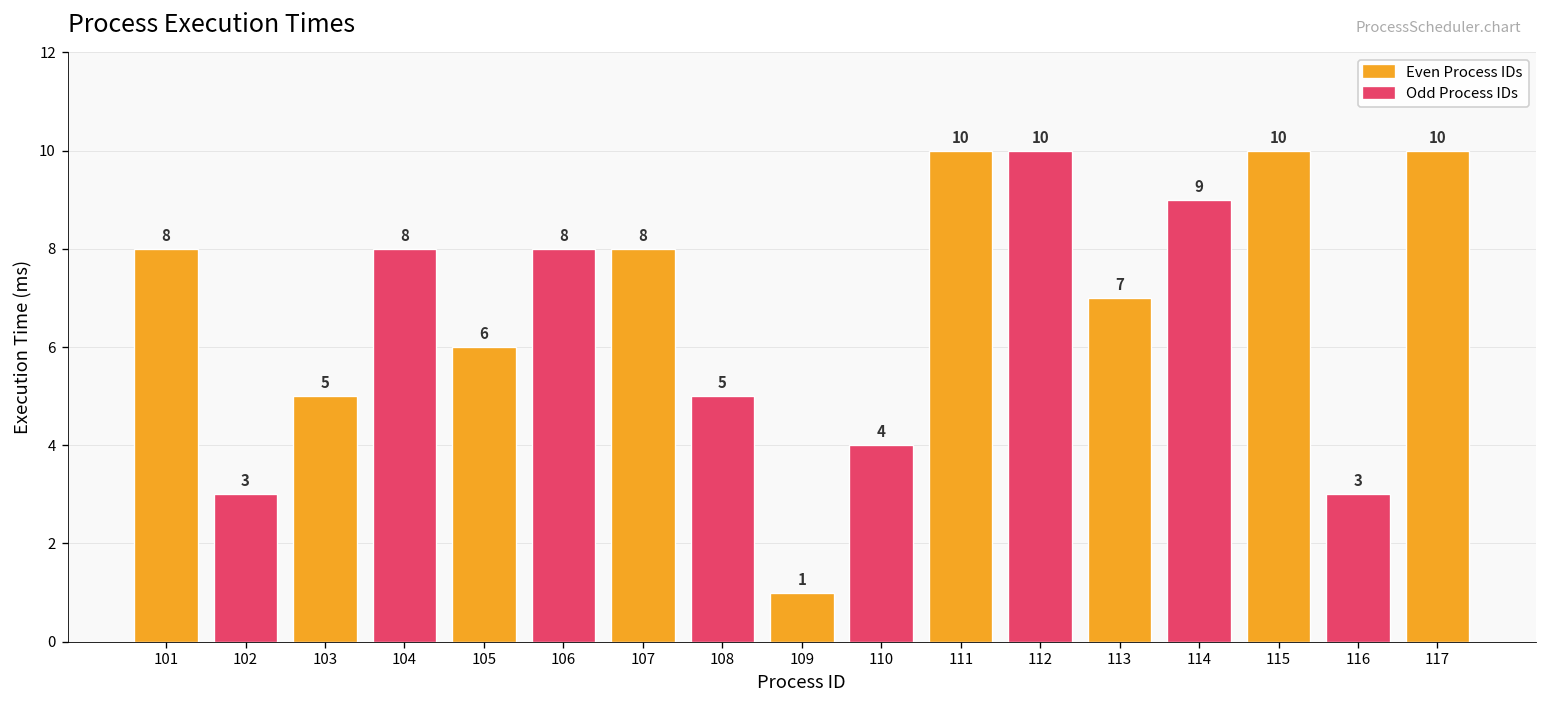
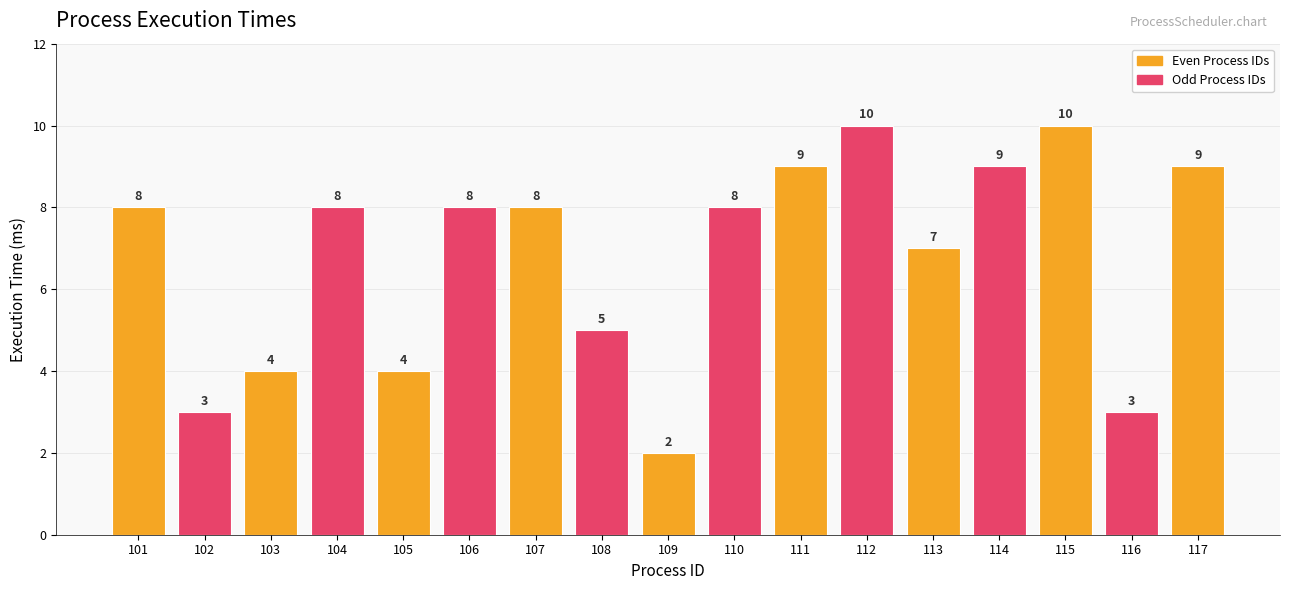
  {
    "101": 8,
    "102": 3,
-   "103": 5,
+   "103": 4,
    "104": 8,
-   "105": 6,
+   "105": 4,
    "106": 8,
    "107": 8,
    "108": 5,
-   "109": 1,
-   "110": 4,
-   "111": 10,
+   "109": 2,
+   "110": 8,
+   "111": 9,
    "112": 10,
    "113": 7,
    "114": 9,
    "115": 10,
    "116": 3,
-   "117": 10
+   "117": 9
  }
